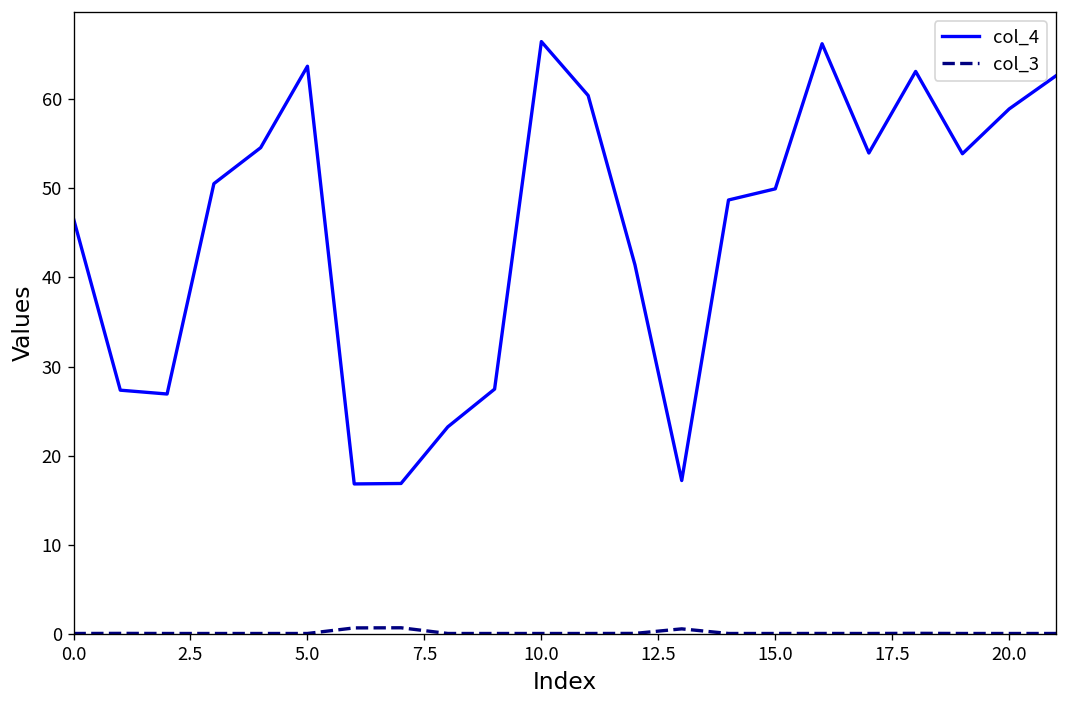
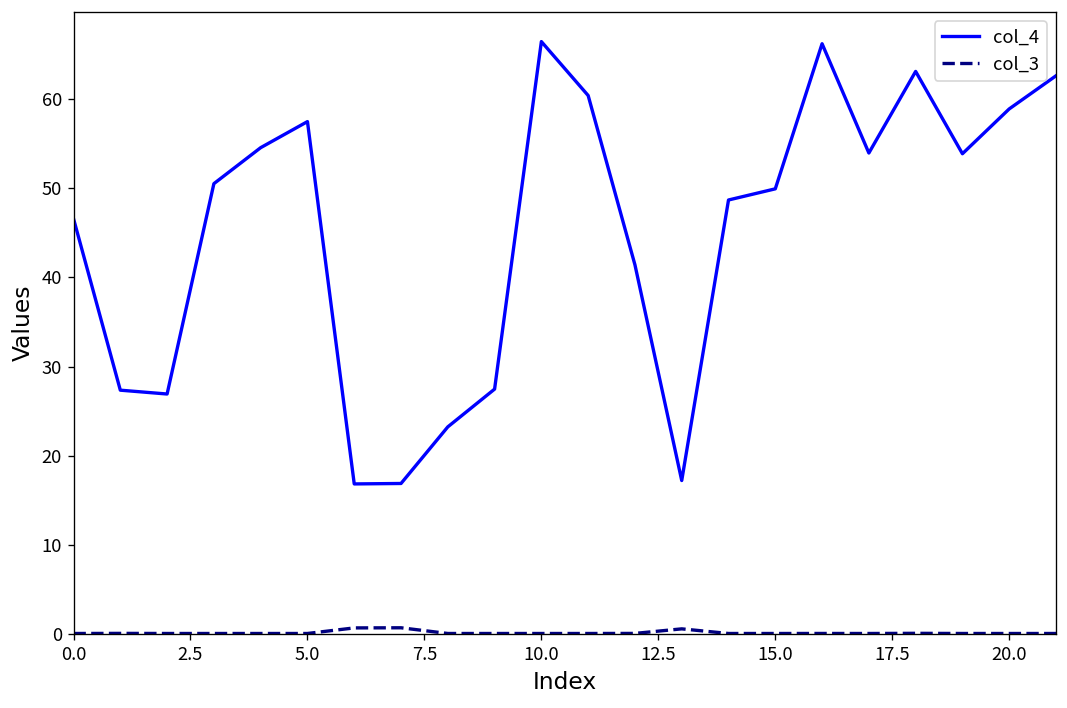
  {
    "col_4": {
      "0.0": 47,
-     "5.0": 64,
+     "5.0": 57,
      "10.0": 66,
      "15.0": 50,
      "20.0": 59
    },
    "col_3": {
      "0.0": 0,
      "5.0": 0,
      "10.0": 0,
      "15.0": 0,
      "20.0": 0
    }
  }
